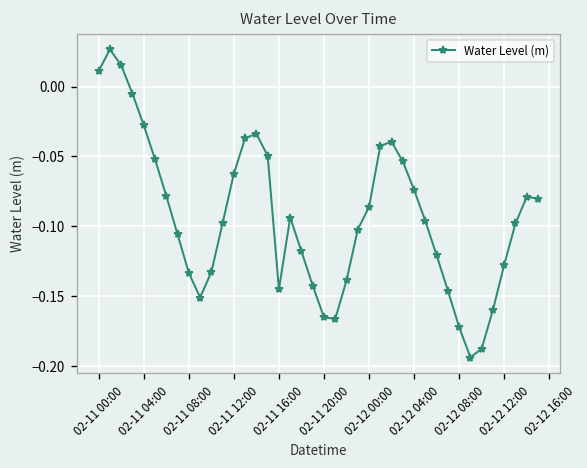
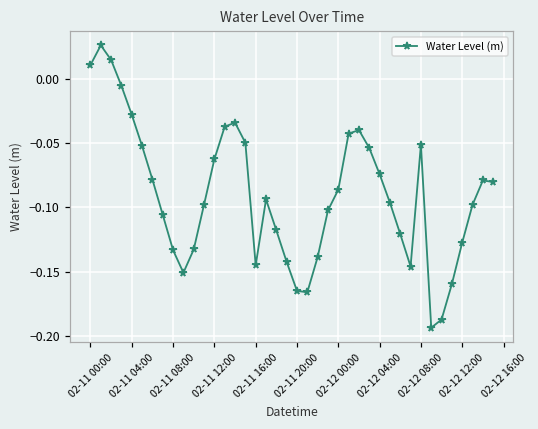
  {
    "02-11 00:00": 0.011,
    "02-11 04:00": -0.028,
    "02-11 08:00": -0.133,
    "02-11 12:00": -0.062,
    "02-11 16:00": -0.145,
    "02-11 20:00": -0.165,
    "02-12 00:00": -0.086,
    "02-12 04:00": -0.074,
-   "02-12 08:00": -0.172,
+   "02-12 08:00": -0.051,
    "02-12 12:00": -0.127
  }
